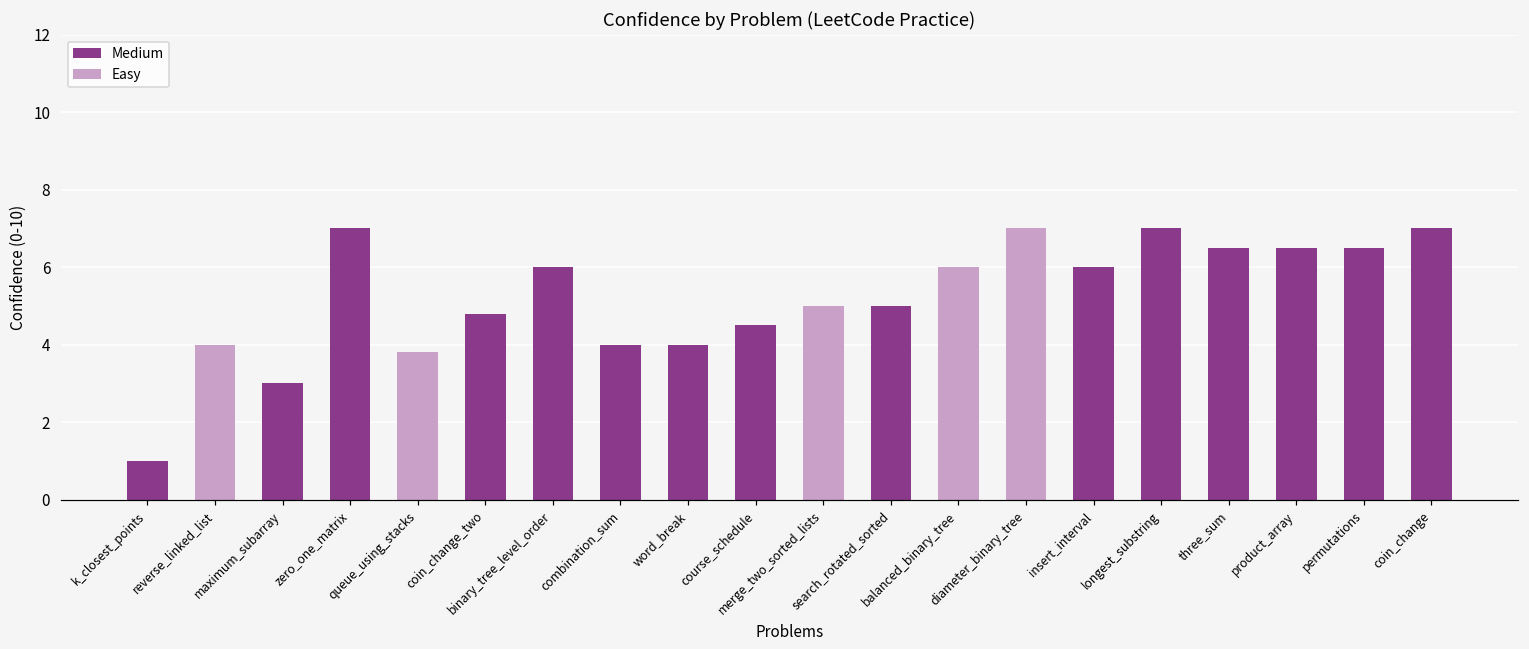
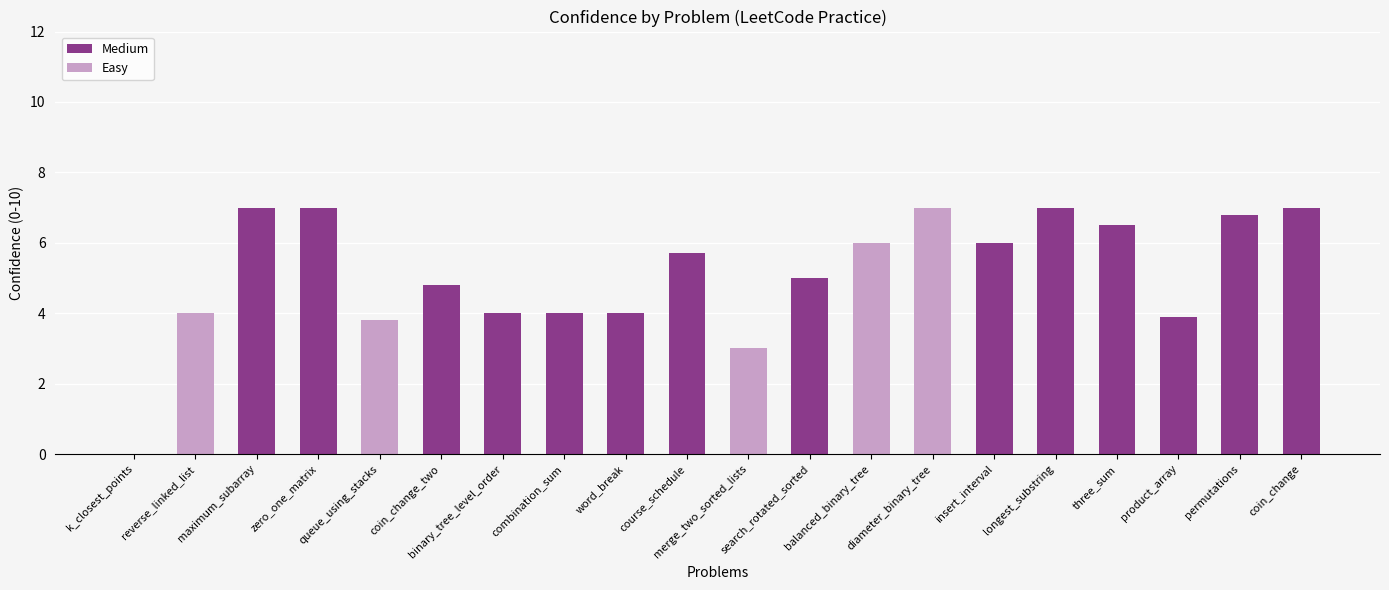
  {
-   "k_closest_points": 1,
+   "k_closest_points": 0,
    "reverse_linked_list": 4.0,
-   "maximum_subarray": 3,
+   "maximum_subarray": 7,
    "zero_one_matrix": 7.0,
    "queue_using_stacks": 3.8,
    "coin_change_two": 4.8,
-   "binary_tree_level_order": 6,
+   "binary_tree_level_order": 4,
    "combination_sum": 4.0,
    "word_break": 4.0,
-   "course_schedule": 4.5,
-   "merge_two_sorted_lists": 5,
+   "course_schedule": 5.7,
+   "merge_two_sorted_lists": 3,
    "search_rotated_sorted": 5.0,
    "balanced_binary_tree": 6.0,
    "diameter_binary_tree": 7.0,
    "insert_interval": 6.0,
    "longest_substring": 7.0,
    "three_sum": 6.5,
-   "product_array": 6.5,
-   "permutations": 6.5,
+   "product_array": 3.9,
+   "permutations": 6.8,
    "coin_change": 7.0
  }
